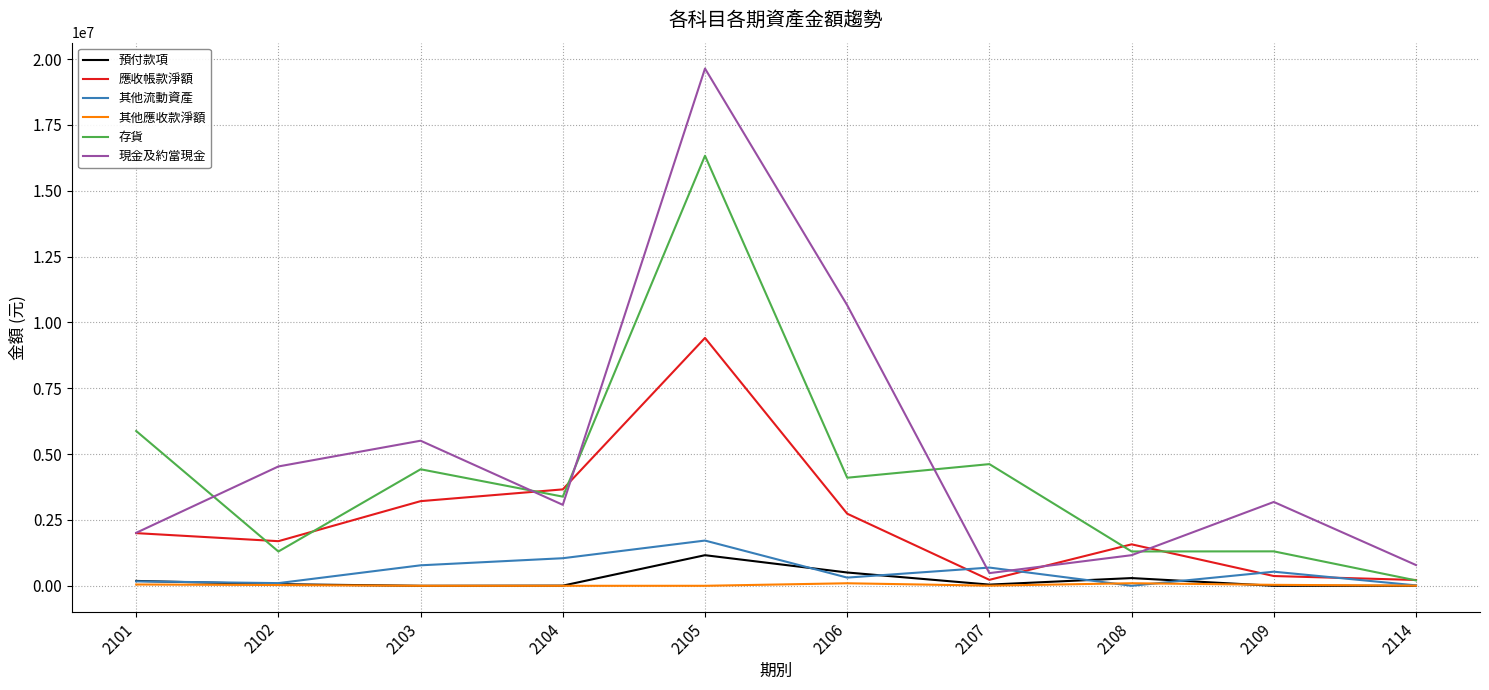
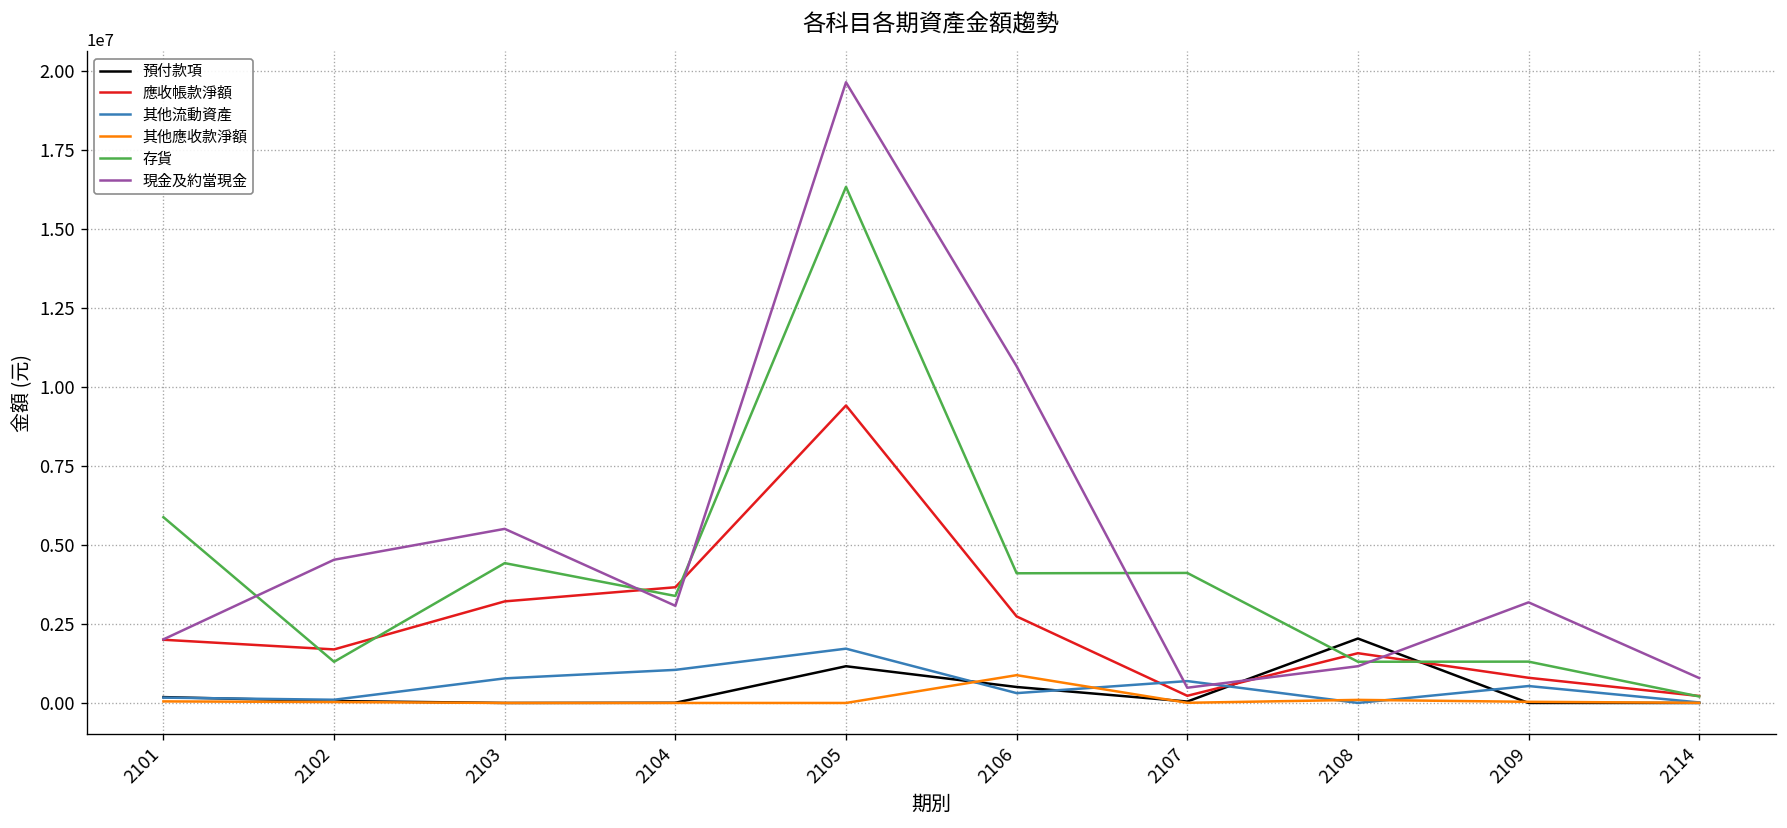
  {
    "預付款項": {
      "2105": 1200000,
      "2106": 500000,
-     "2108": 300000
+     "2108": 2000000
    },
    "應收帳款淨額": {
      "2102": 1700000,
      "2103": 3200000,
      "2104": 3700000,
      "2105": 9400000,
      "2106": 2700000,
      "2107": 200000,
      "2108": 1600000,
-     "2109": 400000
+     "2109": 800000
    },
    "其他流動資產": {
      "2103": 800000,
      "2104": 1000000,
      "2105": 1700000,
      "2106": 300000,
      "2107": 700000,
      "2108": 0,
      "2109": 500000
    },
    "其他應收款淨額": {
      "2101": 0,
      "2105": 0,
-     "2106": 100000,
+     "2106": 900000,
      "2108": 100000
    },
    "存貨": {
      "2101": 5900000,
      "2102": 1300000,
      "2103": 4400000,
      "2104": 3400000,
      "2105": 16300000,
      "2106": 4100000,
-     "2107": 4600000,
+     "2107": 4100000,
      "2108": 1300000,
      "2109": 1300000
    },
    "現金及約當現金": {
      "2102": 4500000,
      "2103": 5500000,
      "2104": 3100000,
      "2105": 19600000,
      "2106": 10700000,
      "2107": 500000,
      "2108": 1200000,
      "2109": 3200000,
      "2114": 800000
    }
  }
